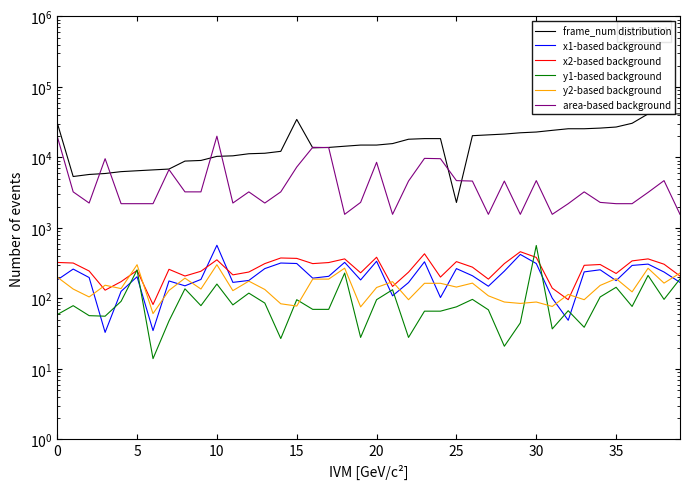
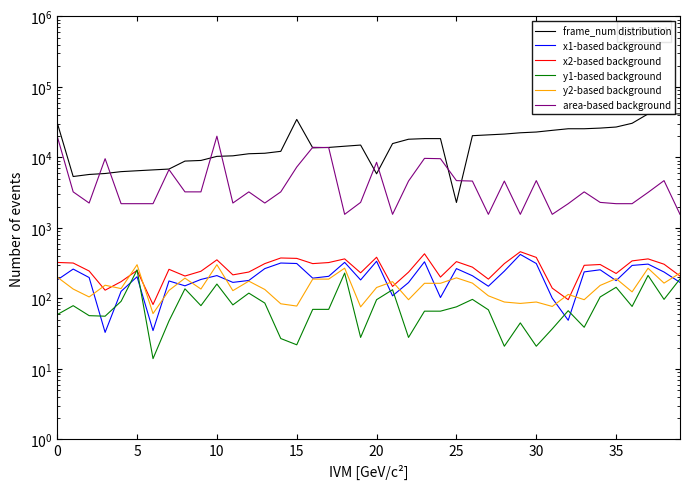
  {
    "frame_num distribution": {
      "0": 30000,
      "5": 6000,
      "10": 10000,
      "15": 30000,
-     "20": 15000,
+     "20": 6000,
      "25": 2300,
      "30": 23000,
      "35": 27000
    },
    "x1-based background": {
      "0": 180,
      "5": 200,
-     "10": 600,
+     "10": 210,
      "15": 300,
      "20": 300,
      "25": 270,
      "30": 300
    },
    "x2-based background": {
      "0": 300,
      "10": 400,
      "15": 400,
      "20": 400,
      "25": 300,
      "30": 400,
      "35": 230
    },
    "y1-based background": {
      "0": 60,
      "10": 160,
-     "15": 100,
+     "15": 22,
      "20": 100,
      "25": 80,
-     "30": 600,
+     "30": 21,
      "35": 140
    },
    "y2-based background": {
      "0": 200,
      "5": 300,
      "10": 300,
      "15": 80,
      "20": 140,
-     "25": 150,
+     "25": 200,
      "30": 90
    },
    "area-based background": {
      "0": 20000,
      "5": 2200,
      "10": 20000,
      "15": 7000,
      "20": 9000,
      "25": 5000,
      "30": 5000,
      "35": 2200
    }
  }
